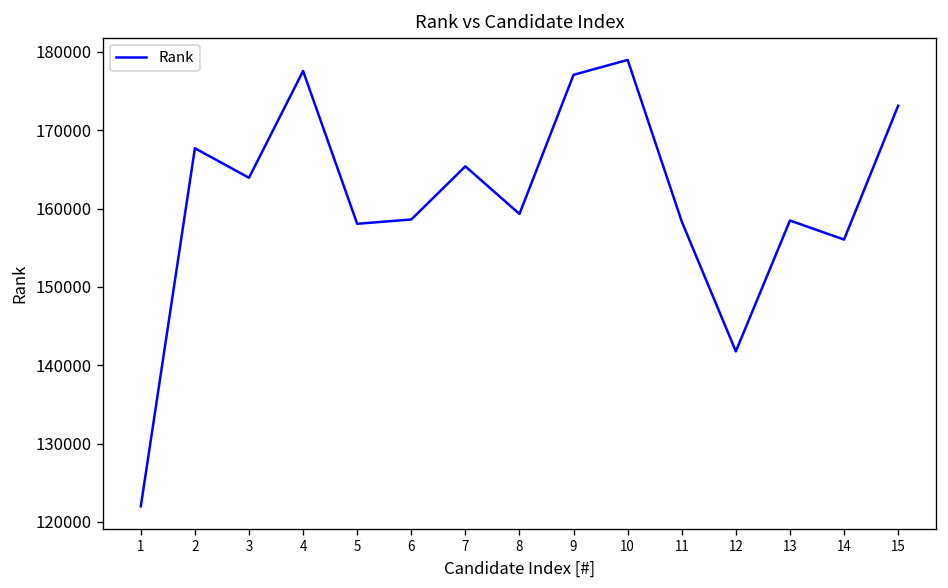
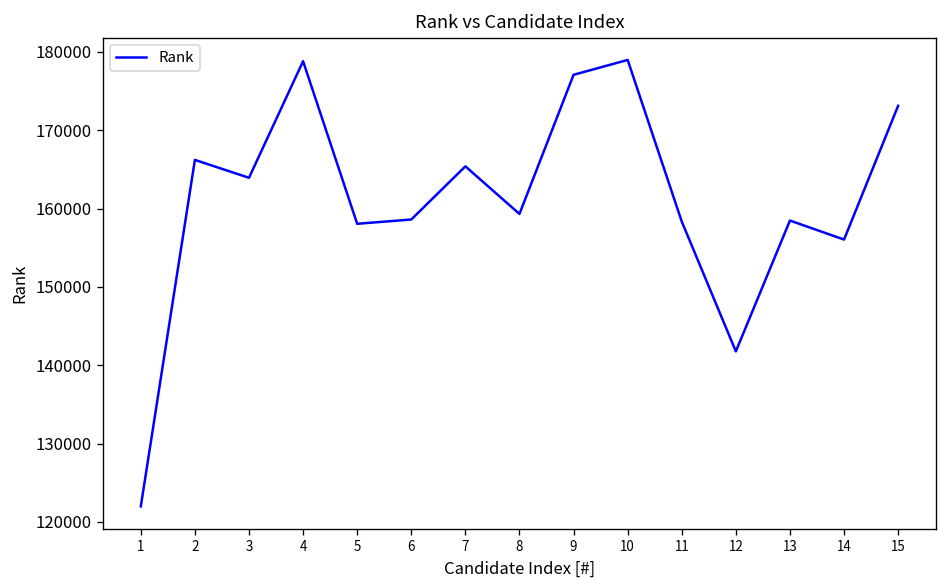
  {
    "1": 122000,
-   "2": 168000,
+   "2": 166000,
    "3": 164000,
-   "4": 178000,
+   "4": 179000,
    "5": 158000,
    "6": 159000,
    "7": 165000,
    "8": 159000,
    "9": 177000,
    "10": 179000,
    "11": 158000,
    "12": 142000,
    "13": 158000,
    "14": 156000,
    "15": 173000
  }
